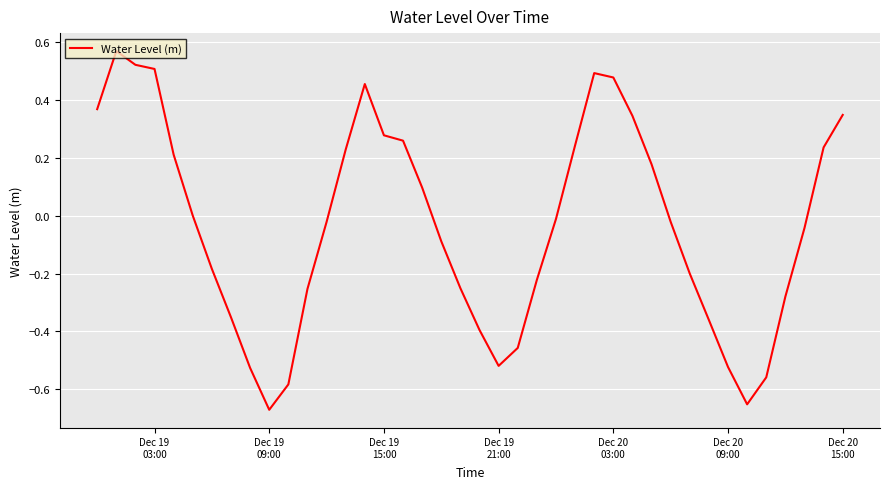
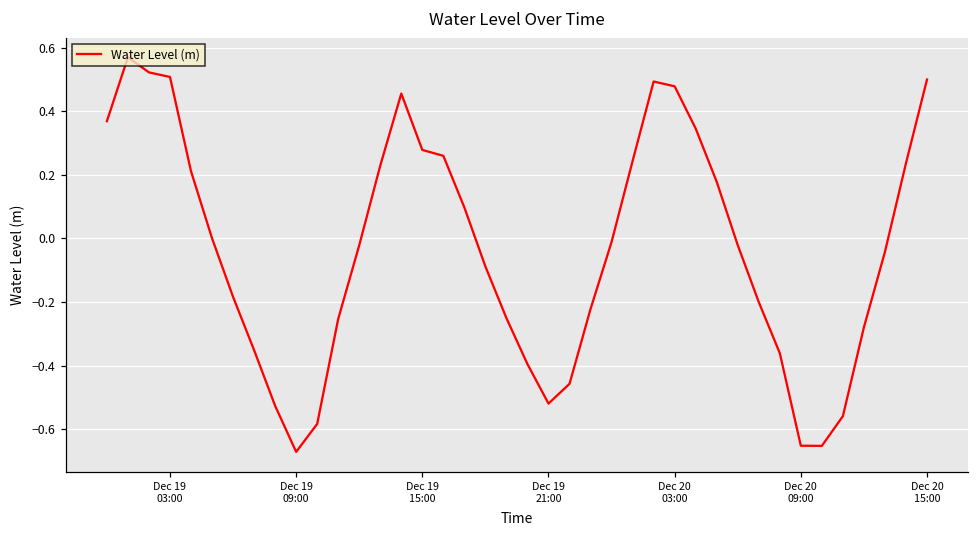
  {
    "Dec 19 03:00": 0.51,
    "Dec 19 09:00": -0.67,
    "Dec 19 15:00": 0.28,
    "Dec 19 21:00": -0.52,
    "Dec 20 03:00": 0.48,
-   "Dec 20 09:00": -0.52,
-   "Dec 20 15:00": 0.35
+   "Dec 20 09:00": -0.65,
+   "Dec 20 15:00": 0.50
  }
